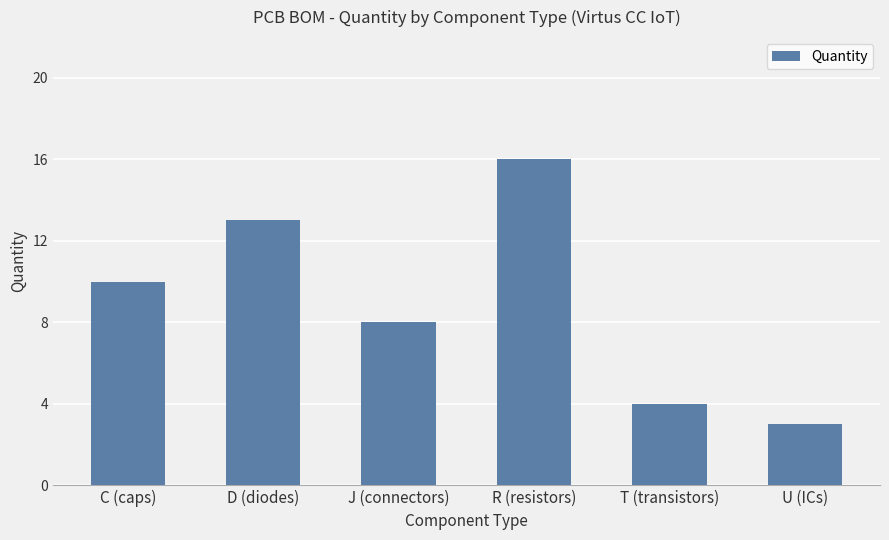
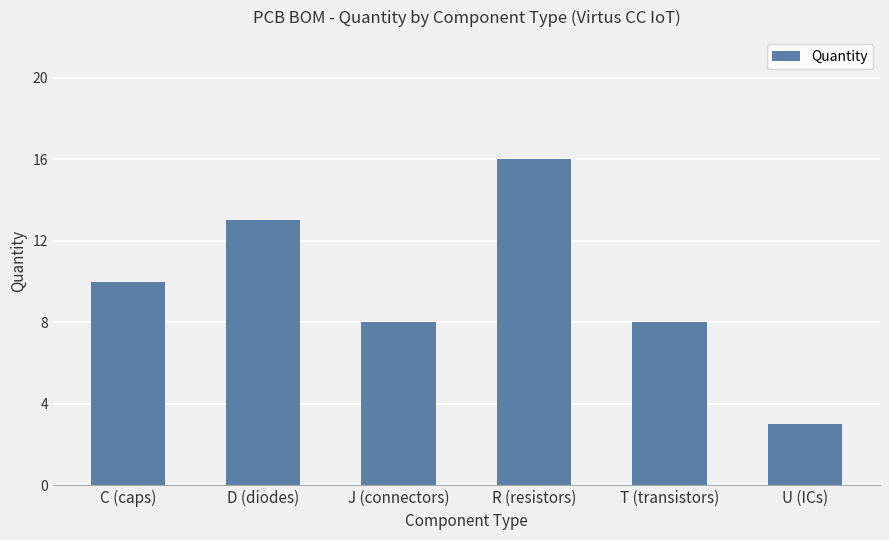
  {
    "C (caps)": 10,
    "D (diodes)": 13,
    "J (connectors)": 8,
    "R (resistors)": 16,
-   "T (transistors)": 4,
+   "T (transistors)": 8,
    "U (ICs)": 3
  }
